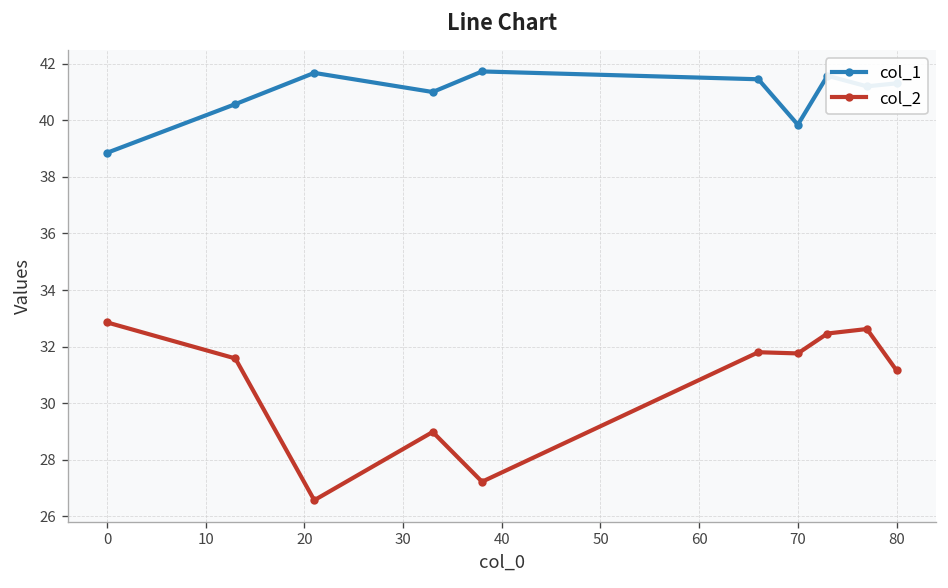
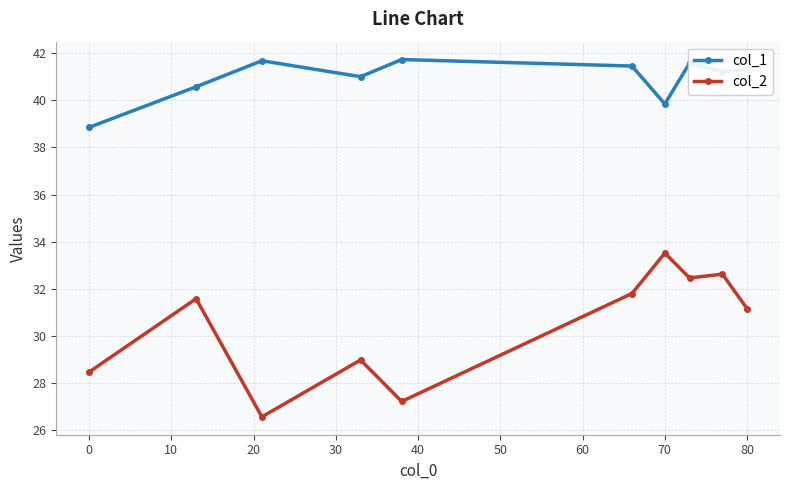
  {
    "col_1": {
      "0": 38.9,
      "70": 39.8
    },
    "col_2": {
-     "0": 32.9,
-     "70": 31.8,
+     "0": 28.5,
+     "70": 33.5,
      "80": 31.2
    }
  }
